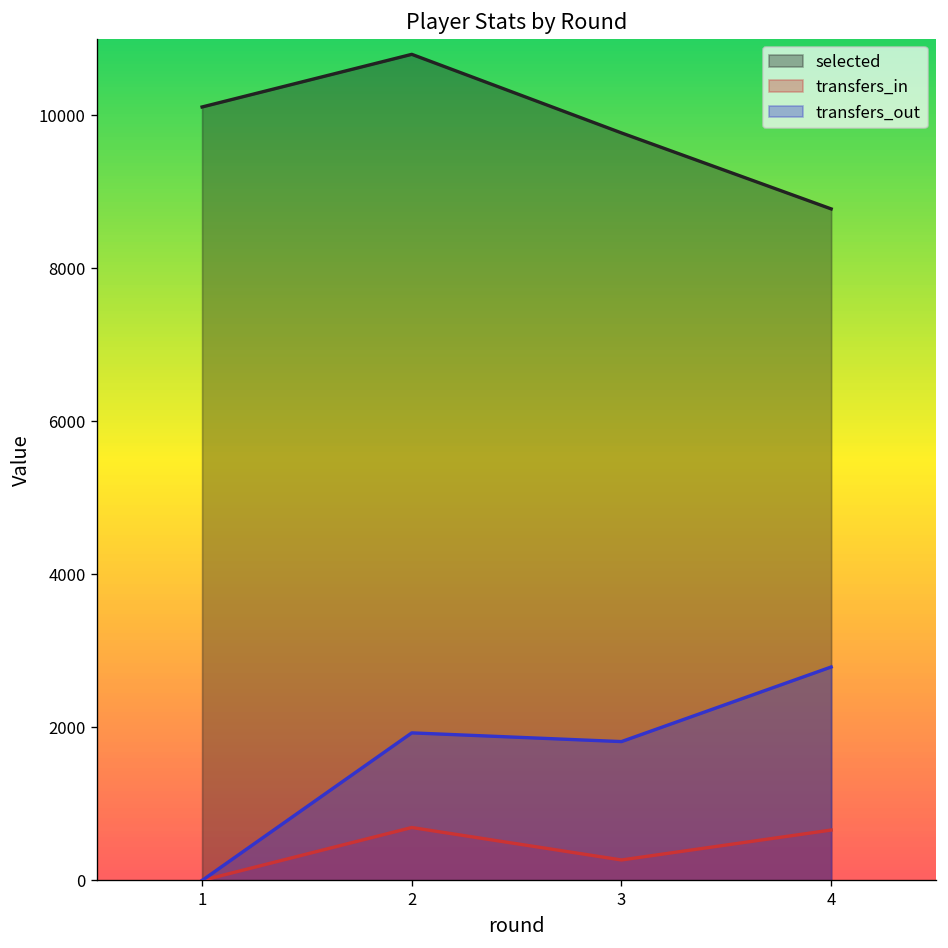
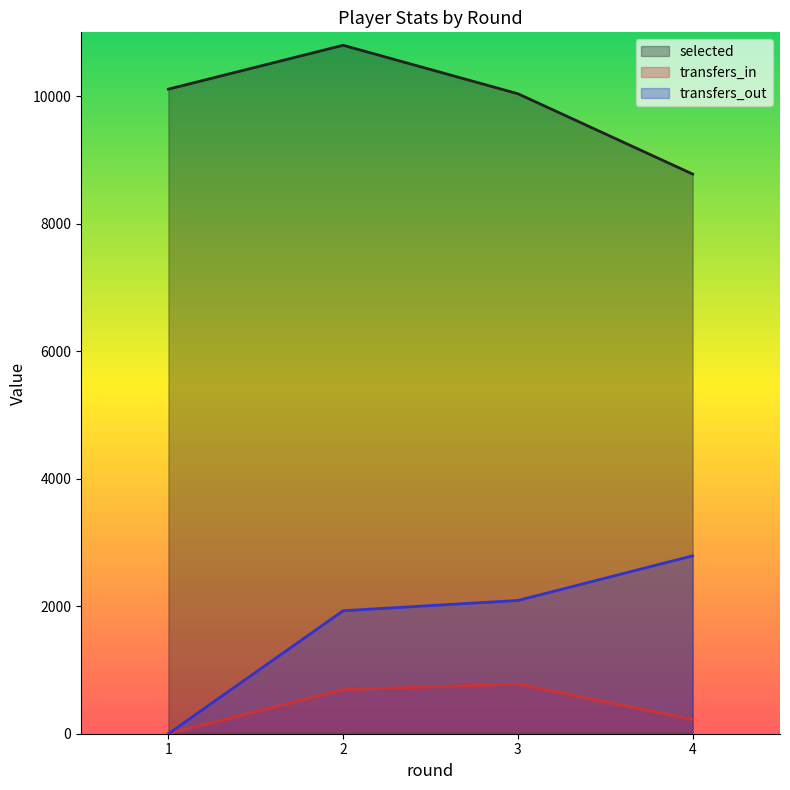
  {
    "selected": {
      "1": 10100,
      "2": 10800,
-     "3": 9800,
+     "3": 10000,
      "4": 8800
    },
    "transfers_in": {
      "2": 700,
-     "3": 300,
-     "4": 700
+     "3": 800,
+     "4": 200
    },
    "transfers_out": {
      "2": 1900,
-     "3": 1800,
+     "3": 2100,
      "4": 2800
    }
  }
